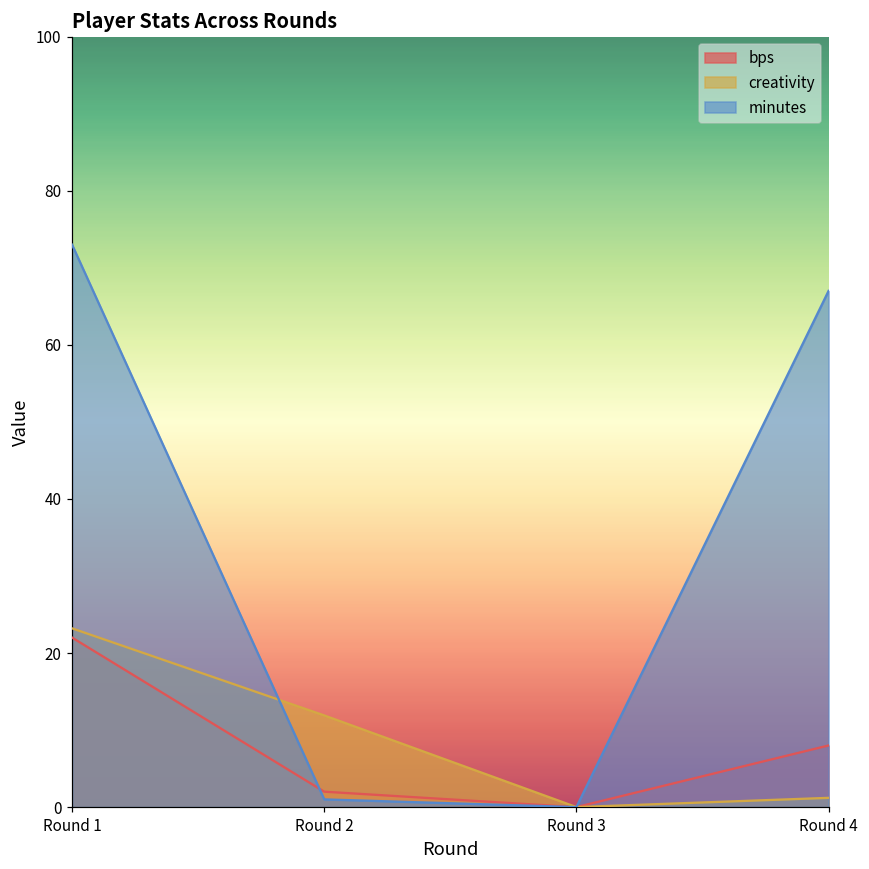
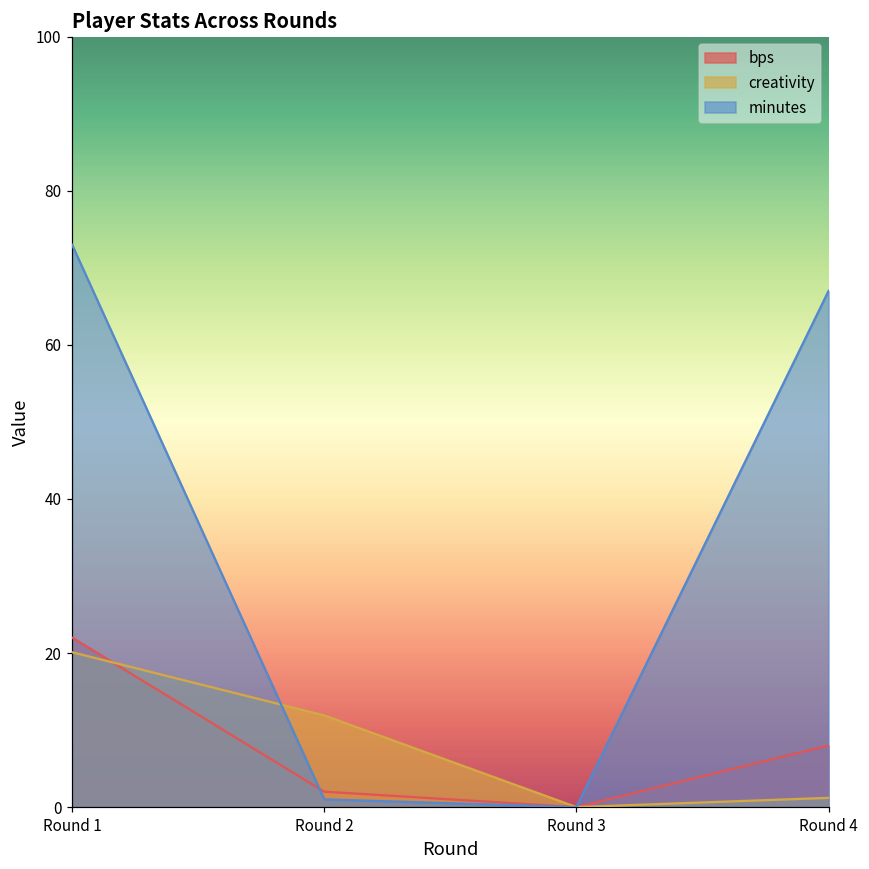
  {
    "bps": {
      "Round 1": 22,
      "Round 2": 2,
      "Round 4": 8
    },
    "creativity": {
-     "Round 1": 23,
+     "Round 1": 20,
      "Round 2": 12,
      "Round 4": 1
    },
    "minutes": {
      "Round 1": 73,
      "Round 2": 1,
      "Round 4": 67
    }
  }
